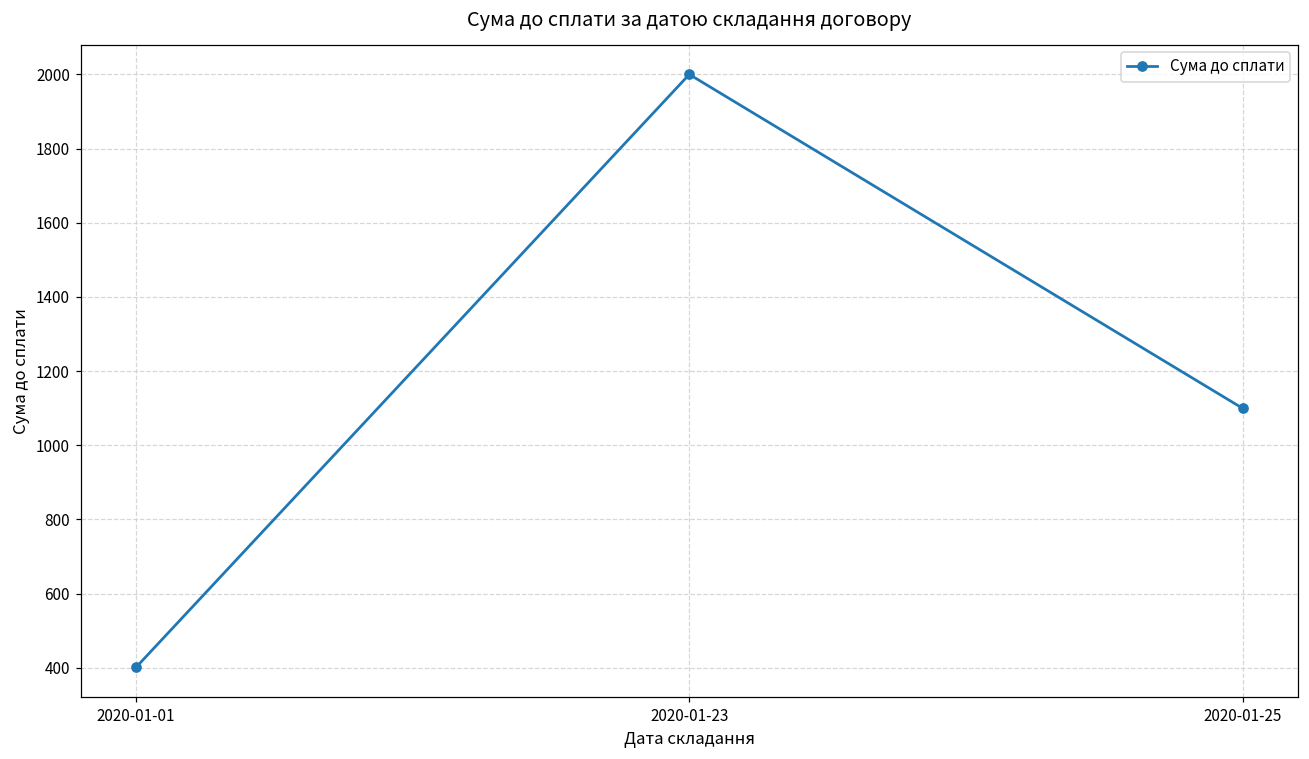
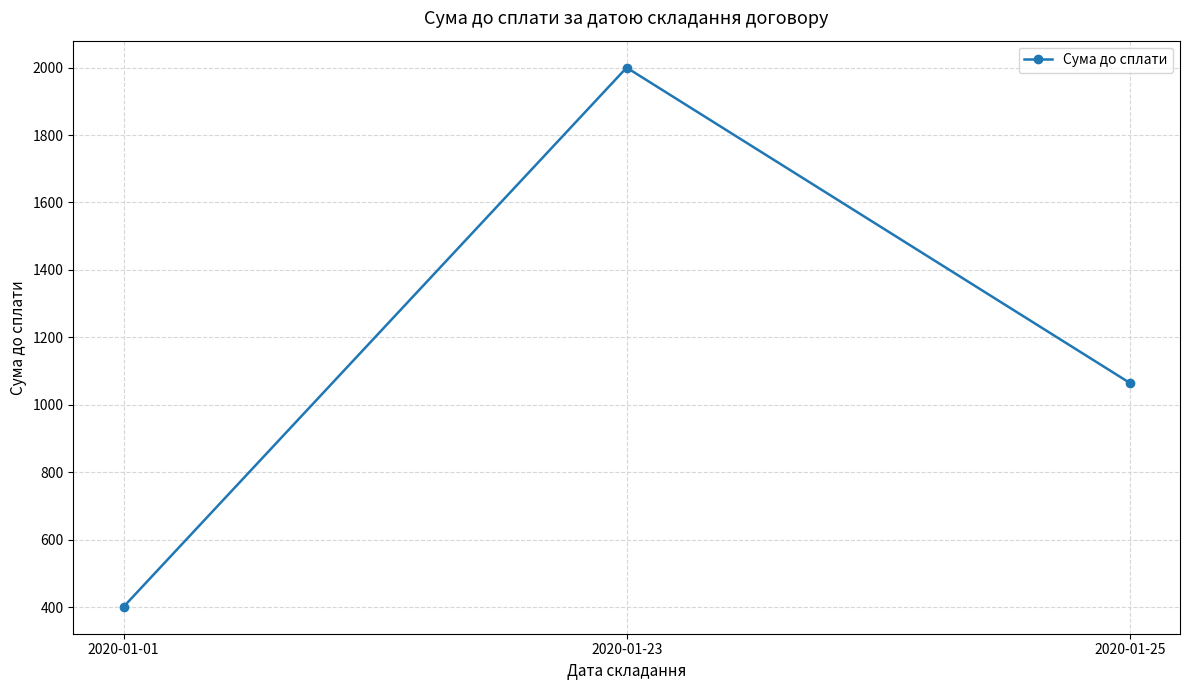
  {
    "2020-01-01": 400,
    "2020-01-23": 2000,
-   "2020-01-25": 1100
+   "2020-01-25": 1070
  }
